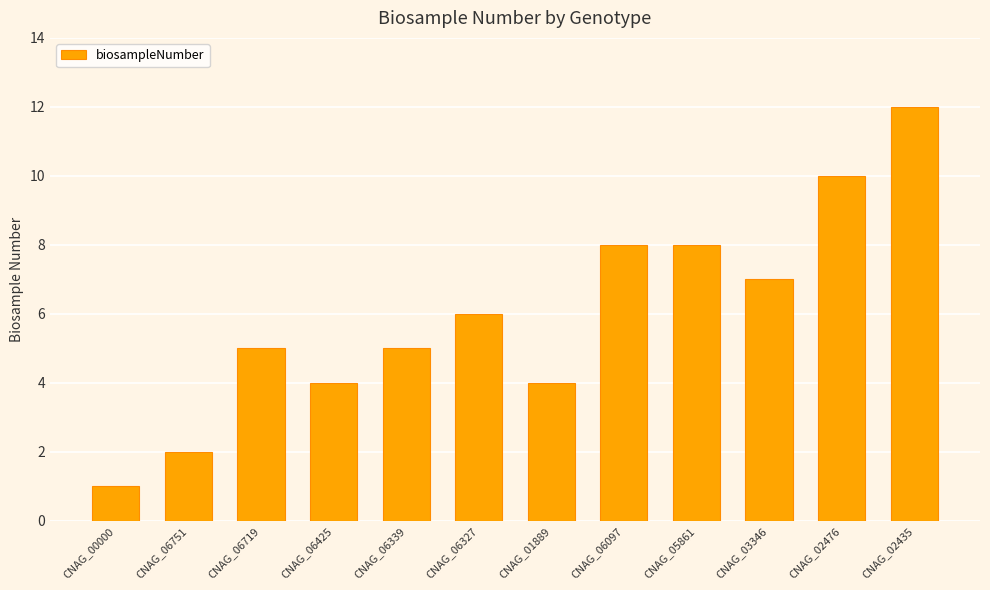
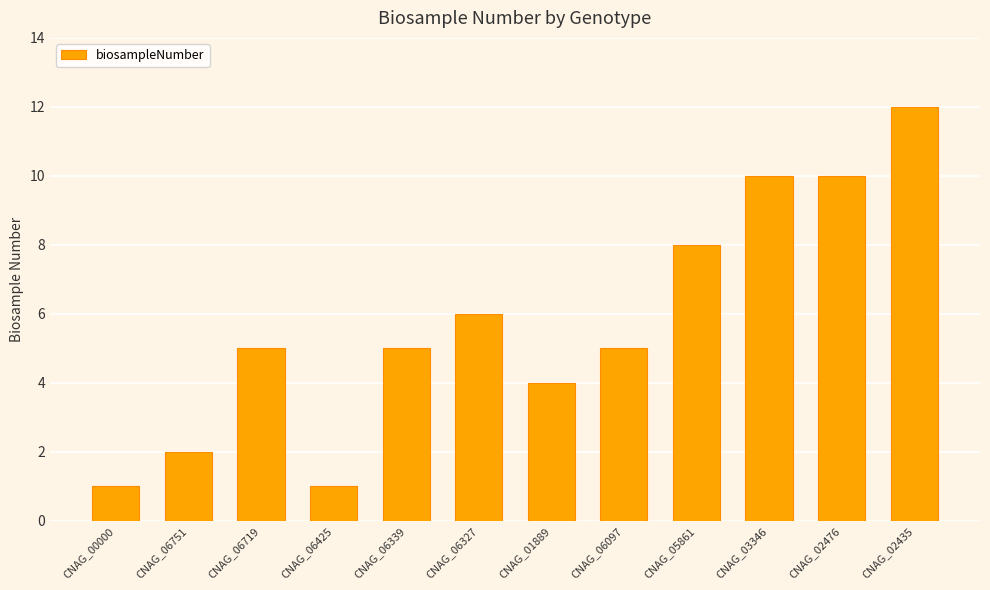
  {
    "CNAG_00000": 1,
    "CNAG_06751": 2,
    "CNAG_06719": 5,
-   "CNAG_06425": 4,
+   "CNAG_06425": 1,
    "CNAG_06339": 5,
    "CNAG_06327": 6,
    "CNAG_01889": 4,
-   "CNAG_06097": 8,
+   "CNAG_06097": 5,
    "CNAG_05861": 8,
-   "CNAG_03346": 7,
+   "CNAG_03346": 10,
    "CNAG_02476": 10,
    "CNAG_02435": 12
  }
